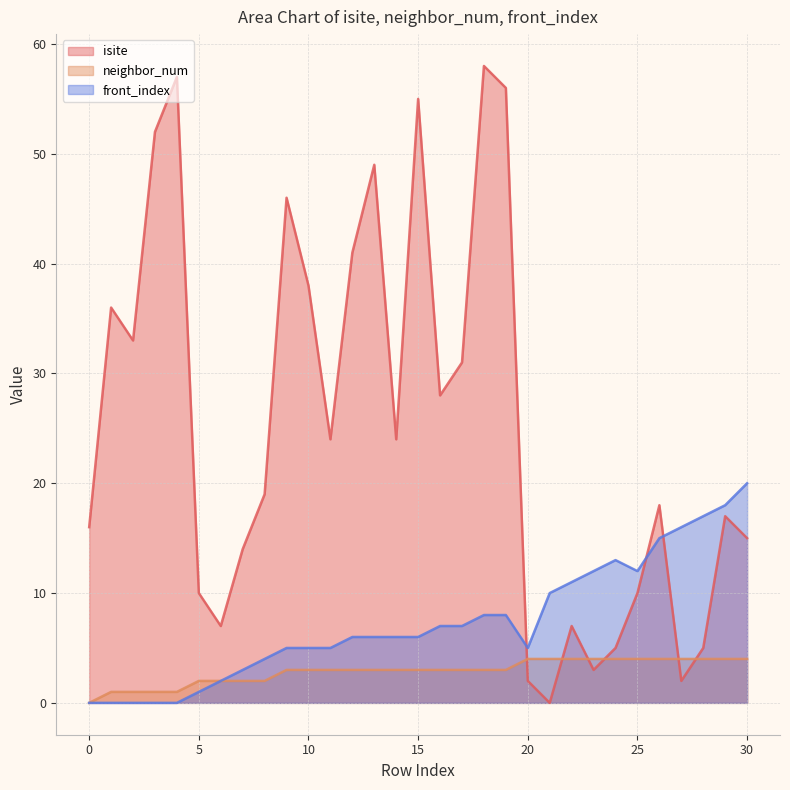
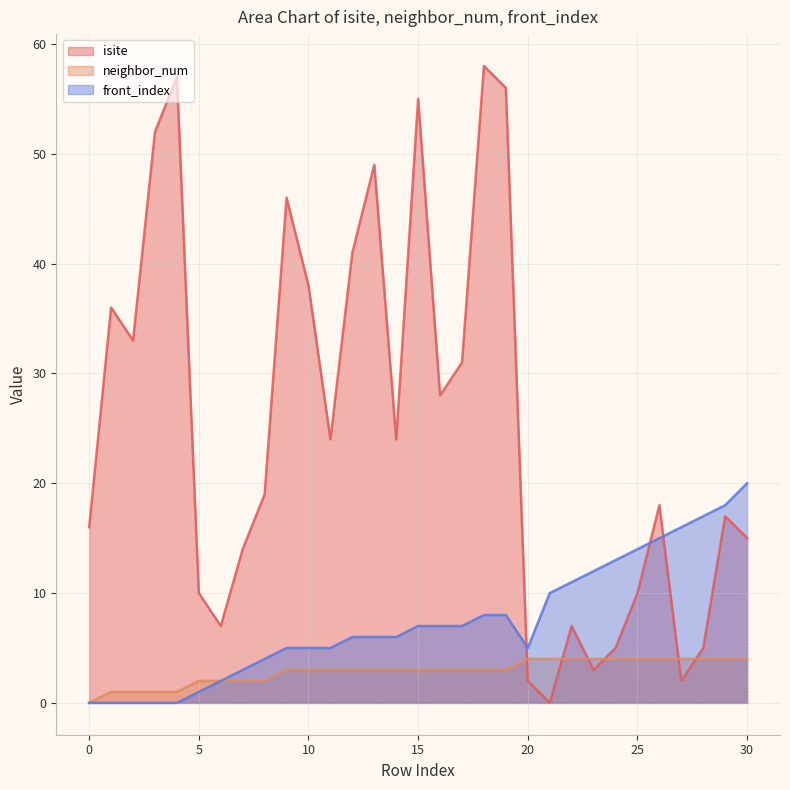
  {
    "front_index": {
      "5": 1,
      "10": 5,
-     "15": 6,
+     "15": 7,
      "20": 5,
-     "25": 12,
+     "25": 14,
      "30": 20
    }
  }
